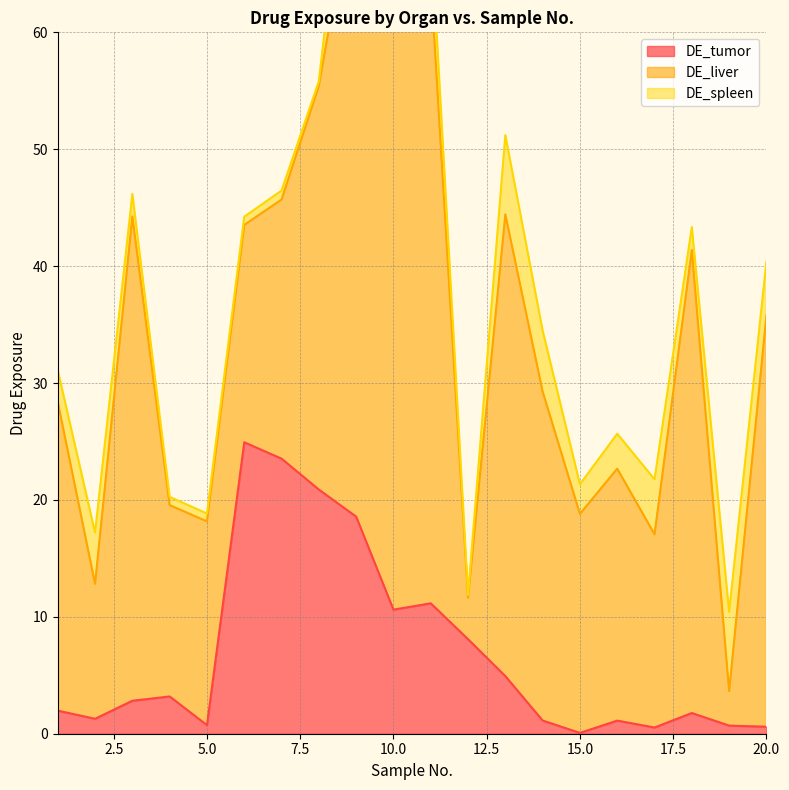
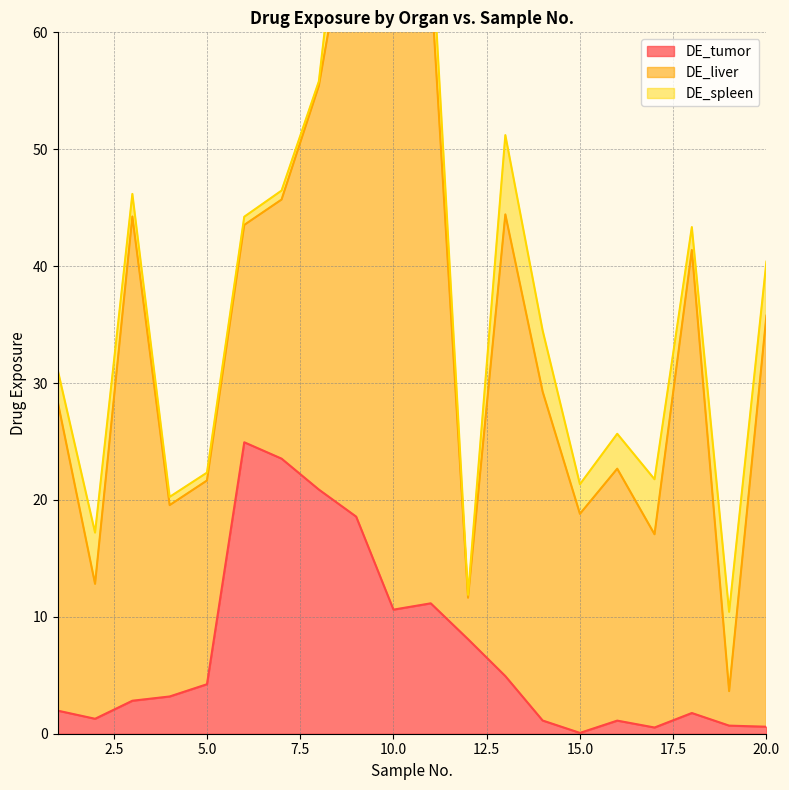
  {
    "DE_tumor": {
-     "5.0": 0.7,
+     "5.0": 4.2,
      "10.0": 10.6,
      "15.0": 0.1,
      "20.0": 0.6
    }
  }
